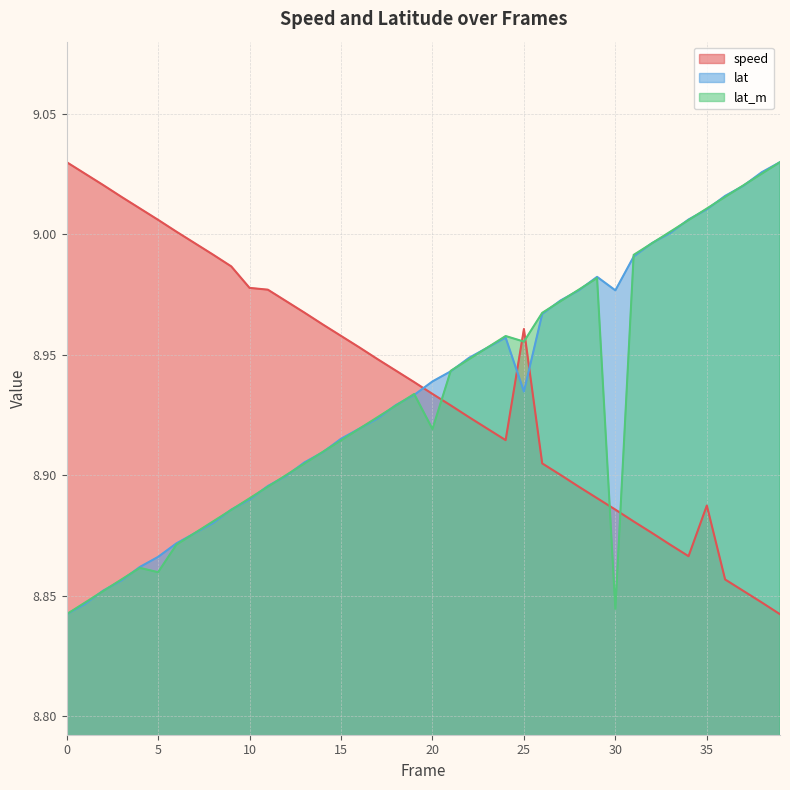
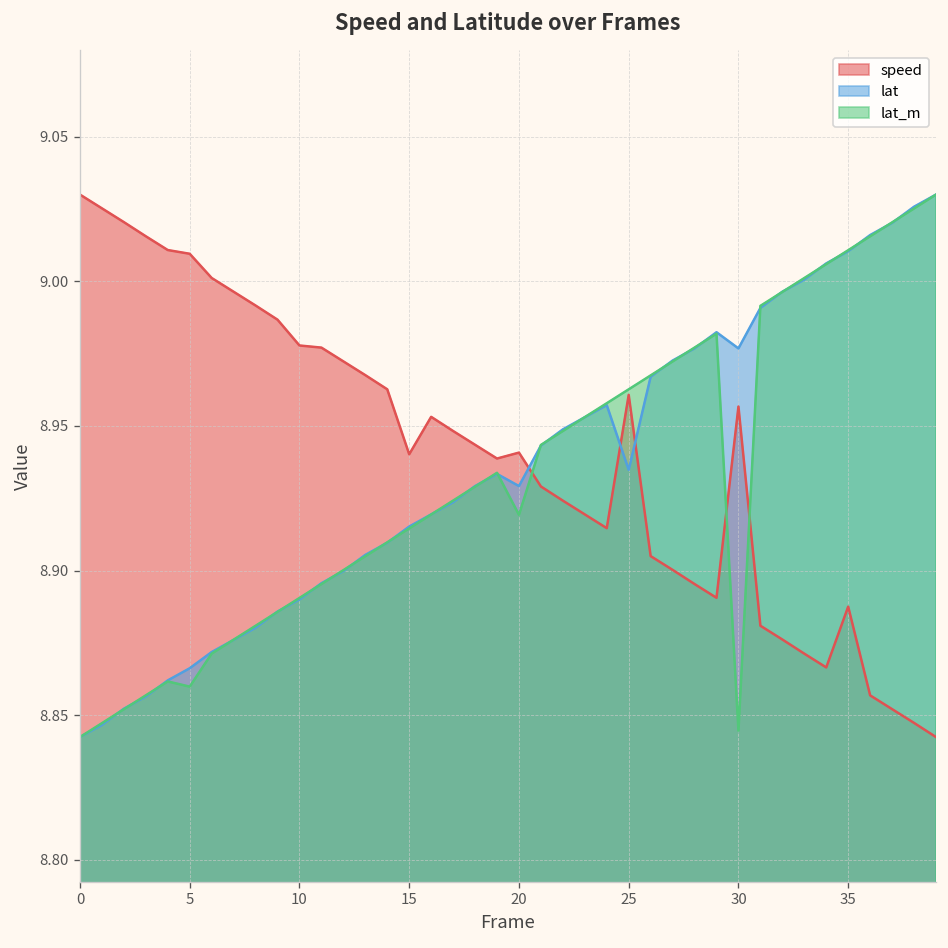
  {
    "speed": {
      "0": 9.030,
-     "5": 9.006,
+     "5": 9.010,
      "10": 8.978,
-     "15": 8.958,
-     "20": 8.934,
+     "15": 8.940,
+     "20": 8.941,
      "25": 8.961,
-     "30": 8.886,
+     "30": 8.957,
      "35": 8.888
    },
    "lat": {
      "5": 8.866,
-     "20": 8.939,
+     "20": 8.929,
      "25": 8.935,
      "30": 8.977
    },
    "lat_m": {
      "5": 8.860,
      "20": 8.919,
-     "25": 8.956,
+     "25": 8.963,
      "30": 8.845
    }
  }
